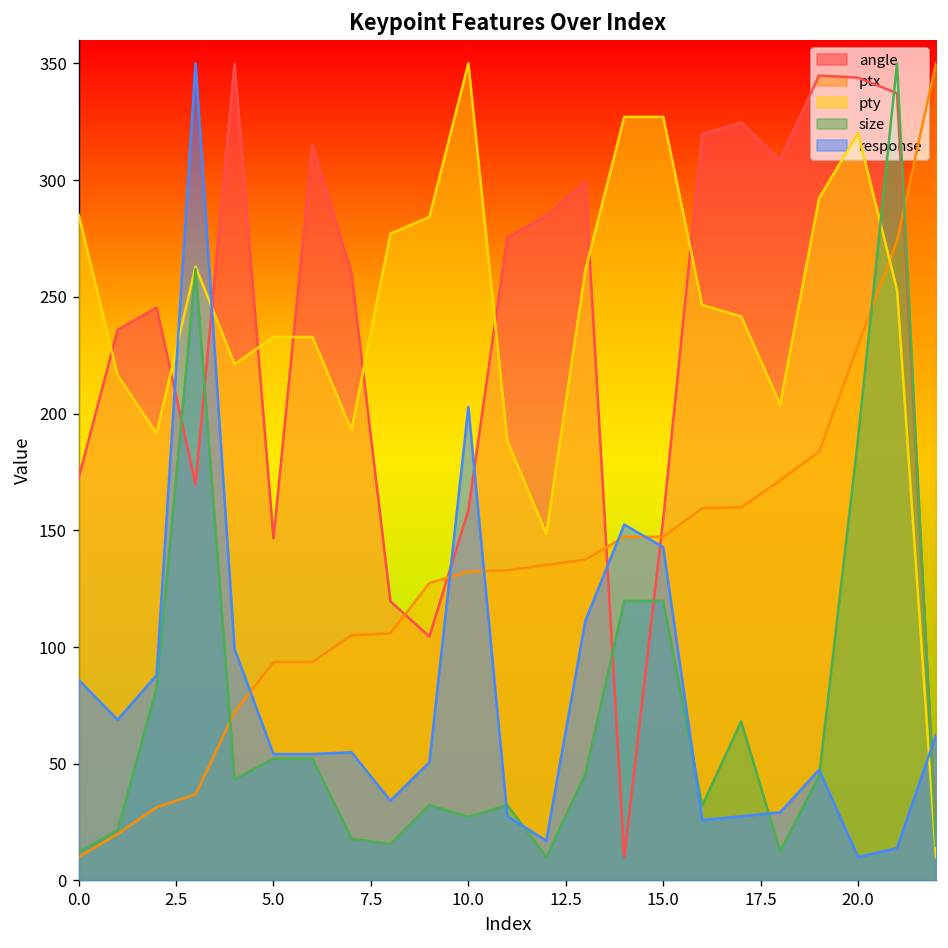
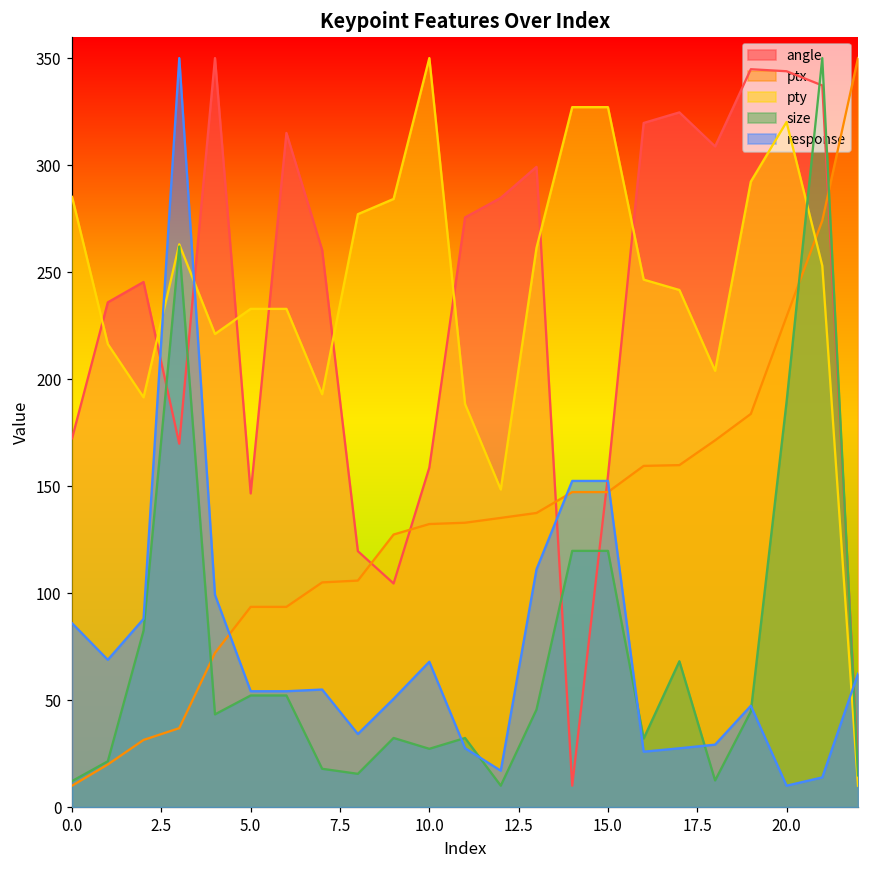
  {
    "angle": {
      "0.0": 172,
      "5.0": 147,
      "10.0": 159,
      "15.0": 155
    },
    "size": {
      "0.0": 12,
      "5.0": 52,
      "10.0": 27,
      "15.0": 120,
      "20.0": 189
    },
    "response": {
      "0.0": 86,
      "5.0": 54,
-     "10.0": 203,
-     "15.0": 143,
+     "10.0": 68,
+     "15.0": 152,
      "20.0": 10
    }
  }
